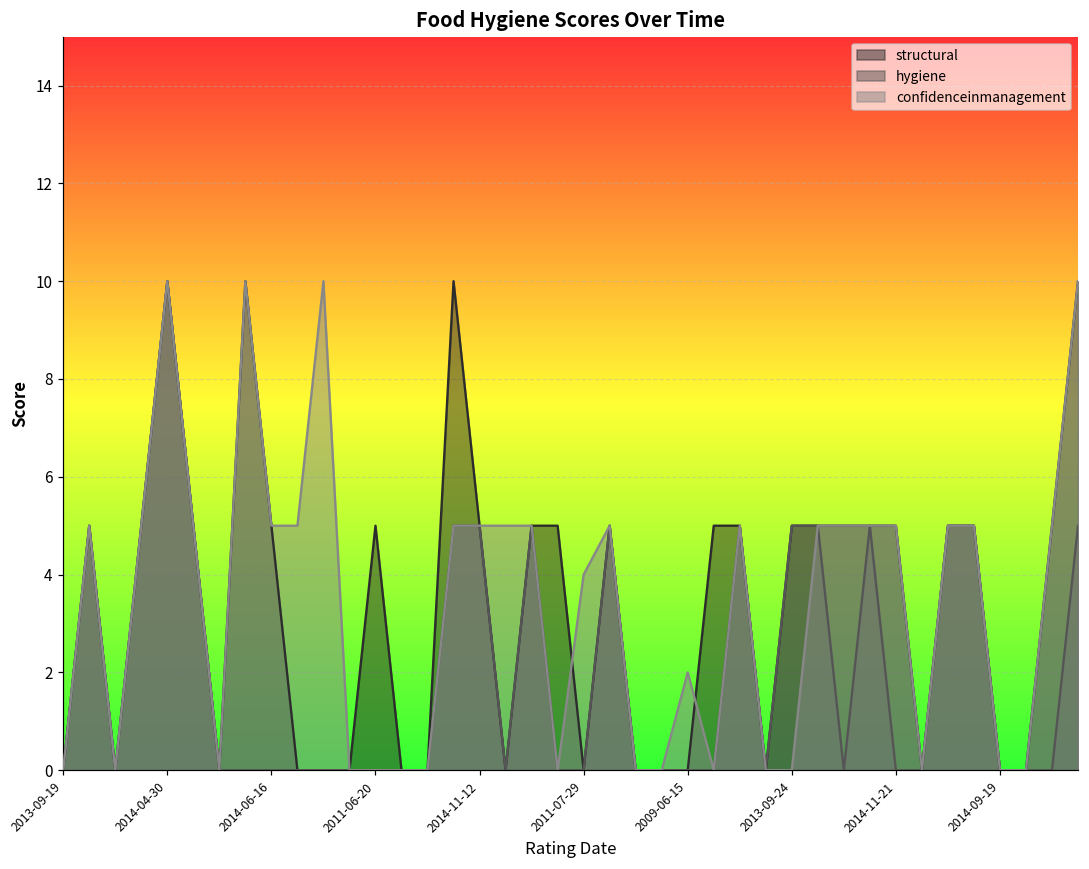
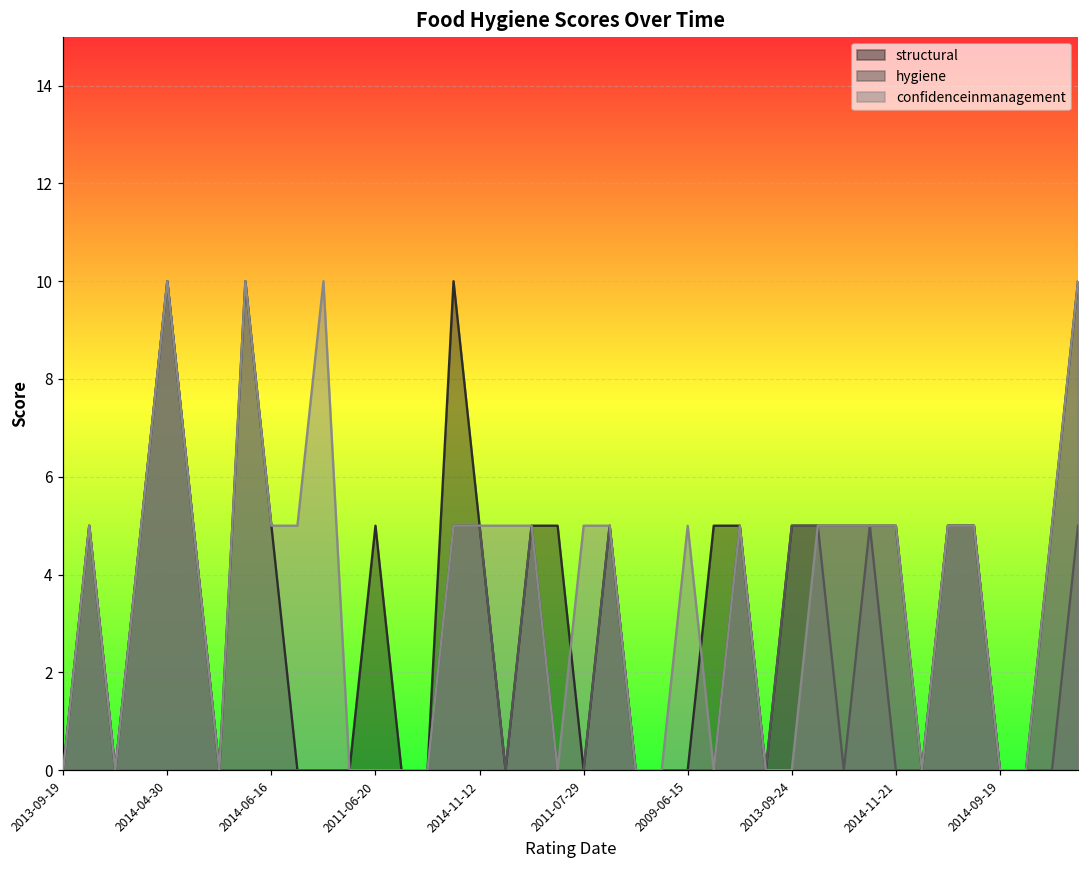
  {
    "confidenceinmanagement": {
-     "2011-07-29": 4,
-     "2009-06-15": 2,
+     "2011-07-29": 5,
+     "2009-06-15": 5,
      "2013-09-24": 0
    }
  }
